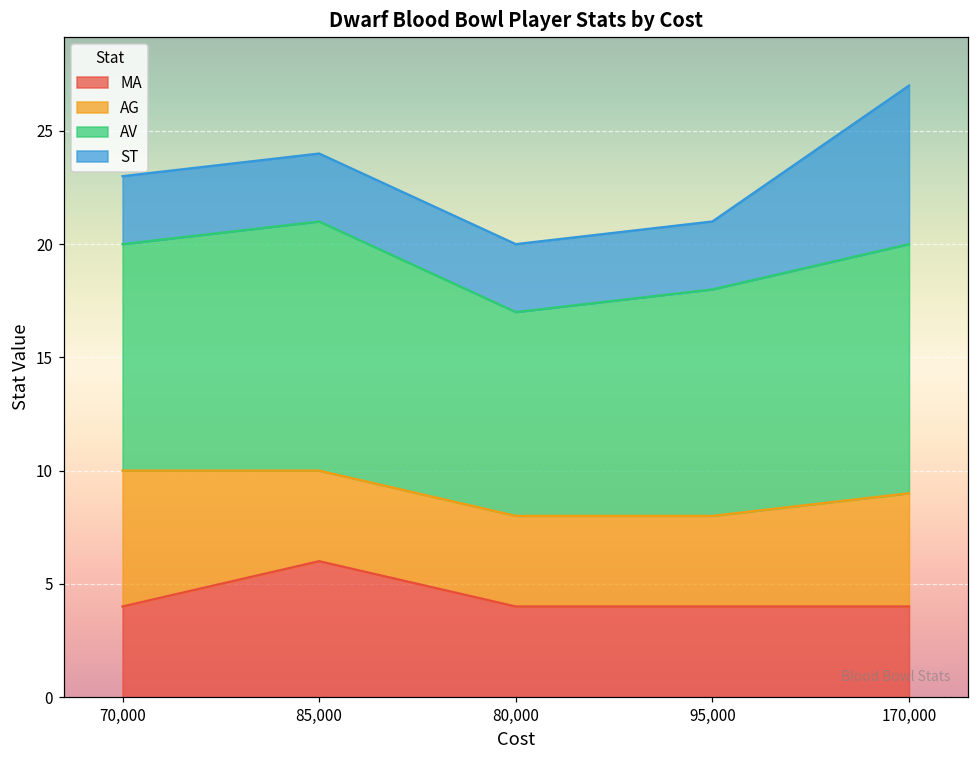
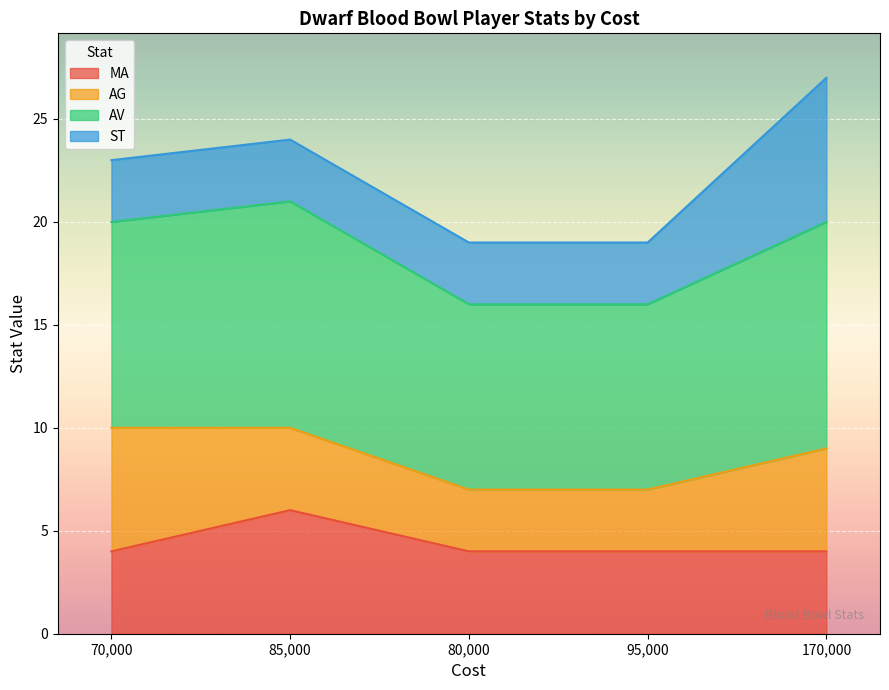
  {
    "MA": {
      "70,000": 4,
      "85,000": 6,
      "80,000": 4,
      "95,000": 4,
      "170,000": 4
    },
    "AG": {
      "70,000": 10,
      "85,000": 10,
-     "80,000": 4,
-     "95,000": 4,
+     "80,000": 3,
+     "95,000": 3,
      "170,000": 9
    },
    "AV": {
      "70,000": 10,
      "85,000": 11,
      "80,000": 9,
-     "95,000": 10,
+     "95,000": 9,
      "170,000": 11
    },
    "ST": {
      "70,000": 3,
      "85,000": 3,
      "80,000": 3,
      "95,000": 3,
      "170,000": 7
    }
  }
